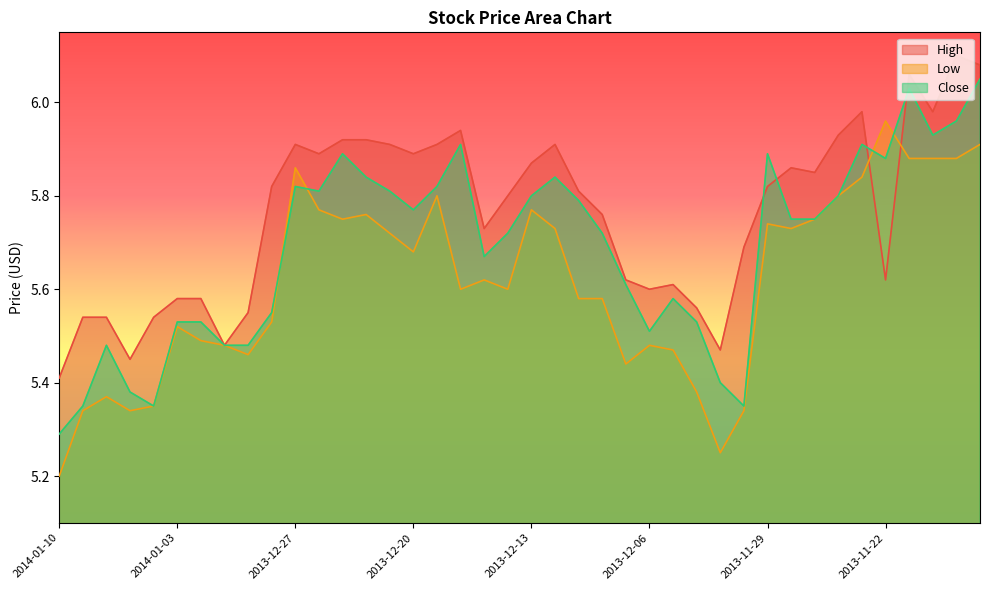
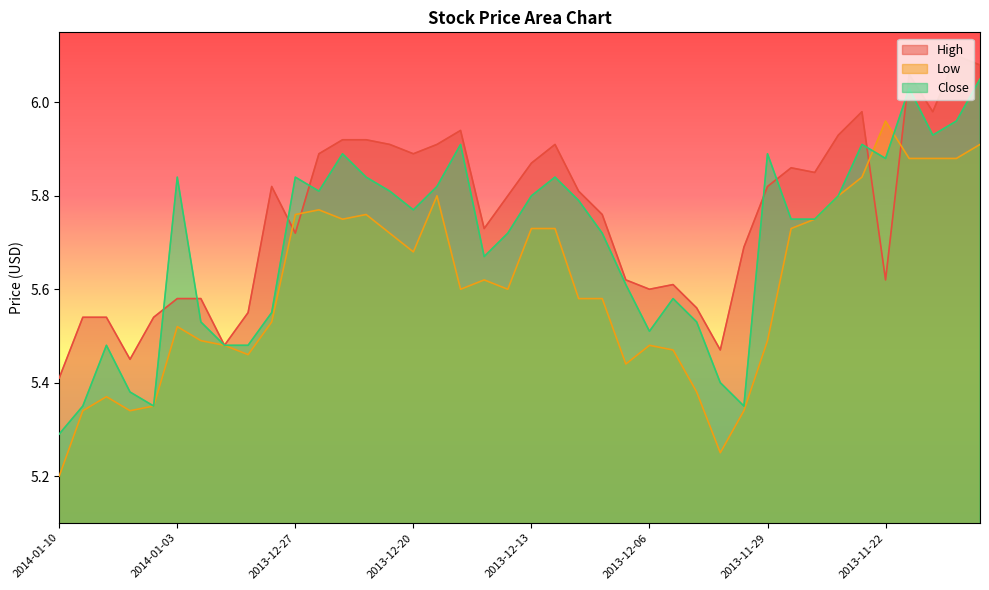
  {
    "High": {
      "2014-01-10": 5.41,
      "2014-01-03": 5.58,
-     "2013-12-27": 5.91,
+     "2013-12-27": 5.72,
      "2013-12-20": 5.89,
      "2013-12-13": 5.87,
      "2013-12-06": 5.60,
      "2013-11-29": 5.82,
      "2013-11-22": 5.62
    },
    "Low": {
      "2014-01-10": 5.20,
      "2014-01-03": 5.52,
-     "2013-12-27": 5.86,
+     "2013-12-27": 5.76,
      "2013-12-20": 5.68,
-     "2013-12-13": 5.77,
+     "2013-12-13": 5.73,
      "2013-12-06": 5.48,
-     "2013-11-29": 5.74,
+     "2013-11-29": 5.49,
      "2013-11-22": 5.96
    },
    "Close": {
      "2014-01-10": 5.29,
-     "2014-01-03": 5.53,
-     "2013-12-27": 5.82,
+     "2014-01-03": 5.84,
+     "2013-12-27": 5.84,
      "2013-12-20": 5.77,
      "2013-12-13": 5.80,
      "2013-12-06": 5.51,
      "2013-11-29": 5.89,
      "2013-11-22": 5.88
    }
  }
